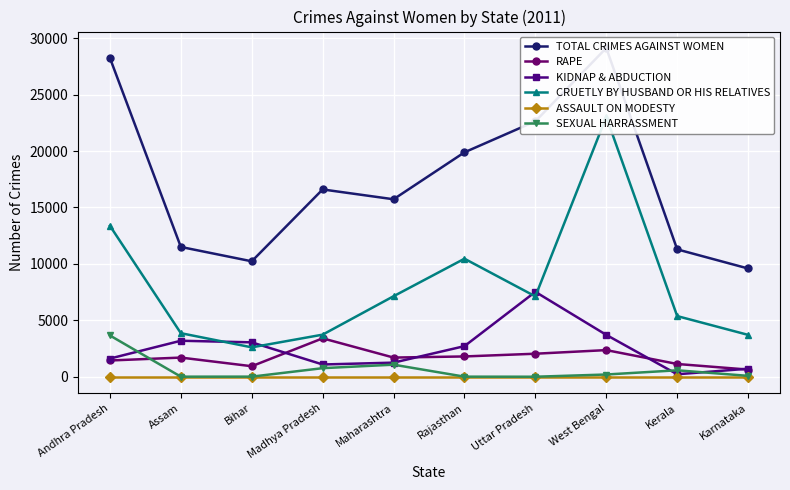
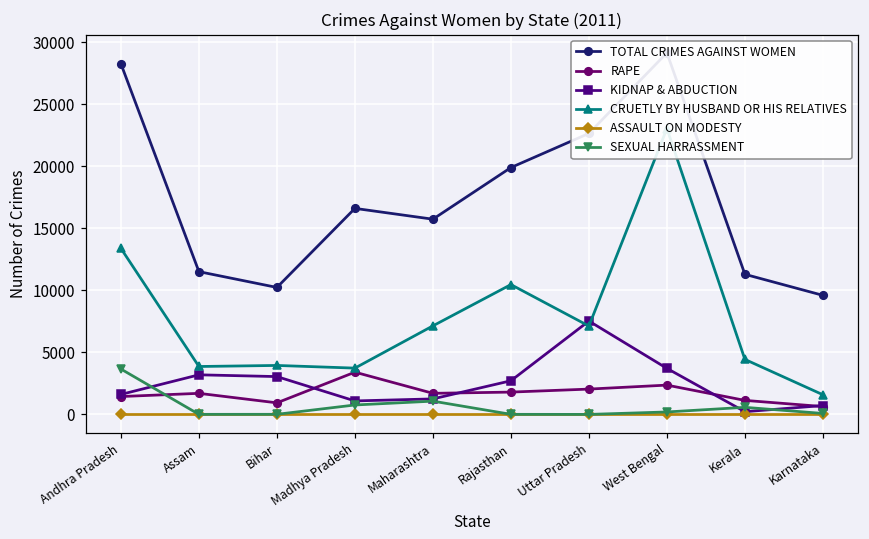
  {
    "CRUETLY BY HUSBAND OR HIS RELATIVES": {
      "Andhra Pradesh": 13400,
      "Assam": 3900,
-     "Bihar": 2600,
+     "Bihar": 3900,
      "Madhya Pradesh": 3700,
      "Maharashtra": 7100,
      "Rajasthan": 10500,
      "Uttar Pradesh": 7100,
-     "Kerala": 5400,
-     "Karnataka": 3700
+     "Kerala": 4400,
+     "Karnataka": 1600
    },
    "ASSAULT ON MODESTY": {
      "Andhra Pradesh": 0,
      "Madhya Pradesh": 0,
      "Maharashtra": 0
    },
    "SEXUAL HARRASSMENT": {
      "Andhra Pradesh": 3700,
      "Madhya Pradesh": 800,
      "Kerala": 600
    }
  }
